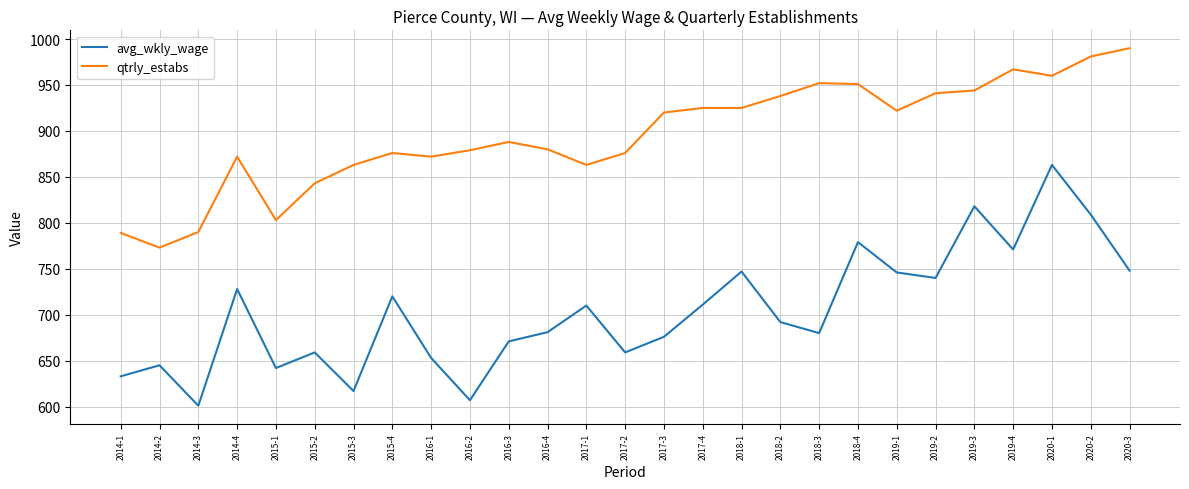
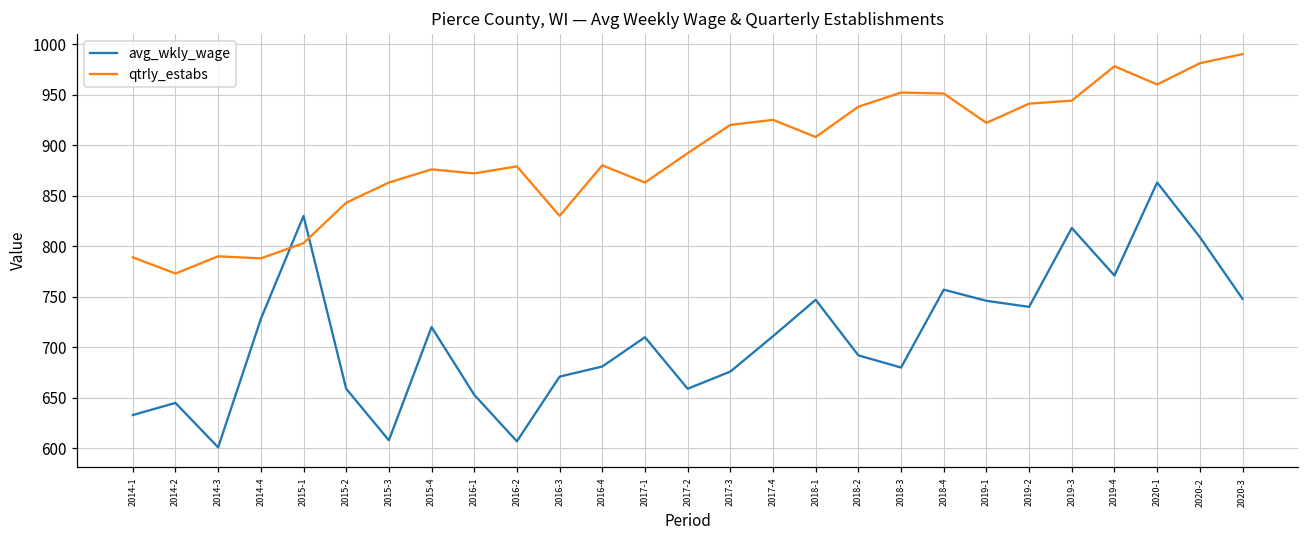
  {
    "avg_wkly_wage": {
      "2014-1": 630,
      "2014-2": 650,
      "2014-3": 600,
      "2014-4": 730,
-     "2015-1": 640,
+     "2015-1": 830,
      "2015-2": 660,
-     "2015-3": 620,
+     "2015-3": 610,
      "2015-4": 720,
      "2016-1": 650,
      "2016-2": 610,
      "2016-3": 670,
      "2016-4": 680,
      "2017-1": 710,
      "2017-2": 660,
      "2017-3": 680,
      "2017-4": 710,
      "2018-1": 750,
      "2018-2": 690,
      "2018-3": 680,
-     "2018-4": 780,
+     "2018-4": 760,
      "2019-1": 750,
      "2019-2": 740,
      "2019-3": 820,
      "2019-4": 770,
      "2020-1": 860,
      "2020-2": 810,
      "2020-3": 750
    },
    "qtrly_estabs": {
      "2014-1": 790,
      "2014-2": 770,
      "2014-3": 790,
-     "2014-4": 870,
+     "2014-4": 790,
      "2015-1": 800,
      "2015-2": 840,
      "2015-3": 860,
      "2015-4": 880,
      "2016-1": 870,
      "2016-2": 880,
-     "2016-3": 890,
+     "2016-3": 830,
      "2016-4": 880,
      "2017-1": 860,
-     "2017-2": 880,
+     "2017-2": 890,
      "2017-3": 920,
      "2017-4": 930,
-     "2018-1": 930,
+     "2018-1": 910,
      "2018-2": 940,
      "2018-3": 950,
      "2018-4": 950,
      "2019-1": 920,
      "2019-2": 940,
      "2019-3": 940,
-     "2019-4": 970,
+     "2019-4": 980,
      "2020-1": 960,
      "2020-2": 980,
      "2020-3": 990
    }
  }
